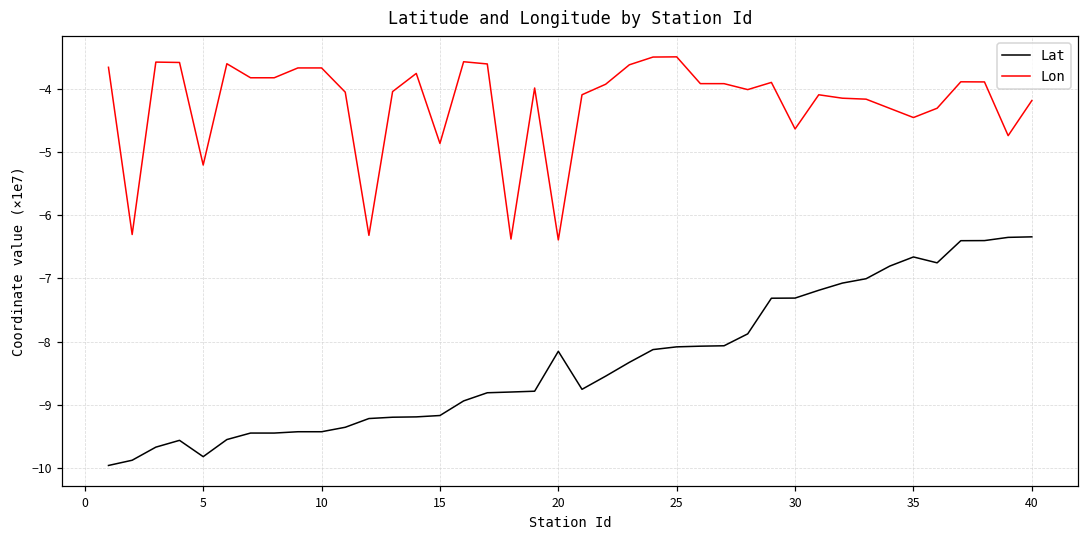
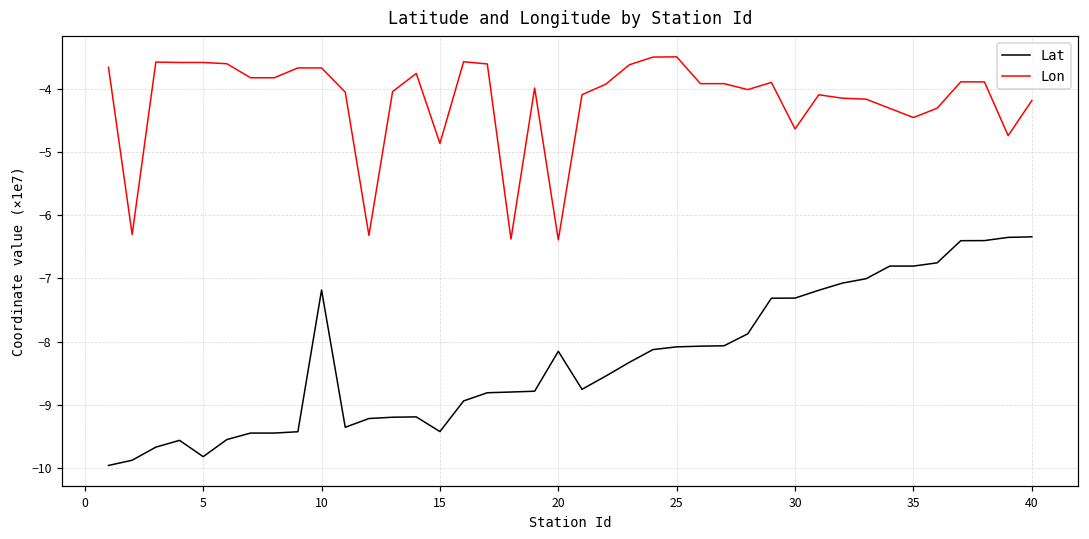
  {
    "Lat": {
      "5": -9.8,
-     "10": -9.4,
-     "15": -9.2,
+     "10": -7.2,
+     "15": -9.4,
      "20": -8.2,
      "25": -8.1,
      "30": -7.3,
-     "35": -6.7,
+     "35": -6.8,
      "40": -6.3
    },
    "Lon": {
-     "5": -5.2,
+     "5": -3.6,
      "10": -3.7,
      "15": -4.9,
      "20": -6.4,
      "25": -3.5,
      "30": -4.6,
      "35": -4.5,
      "40": -4.2
    }
  }
